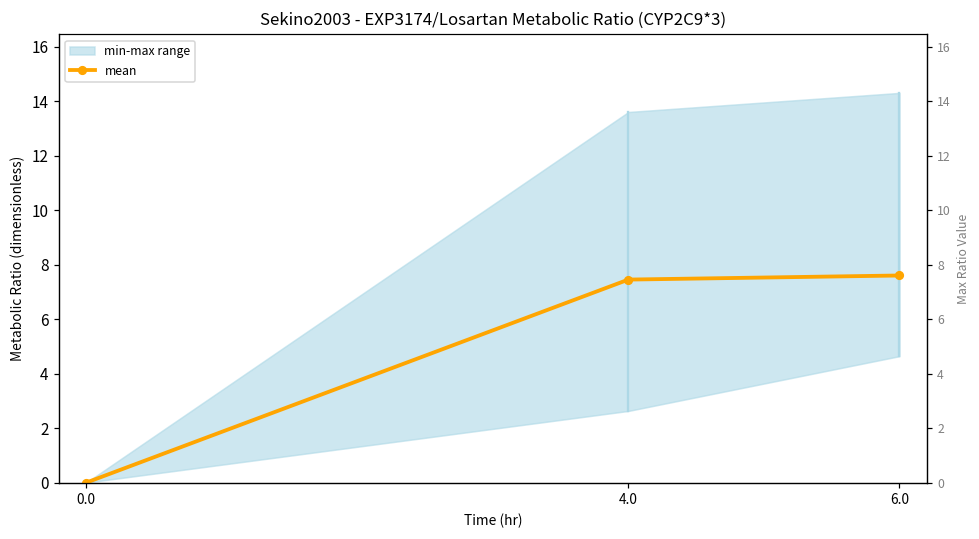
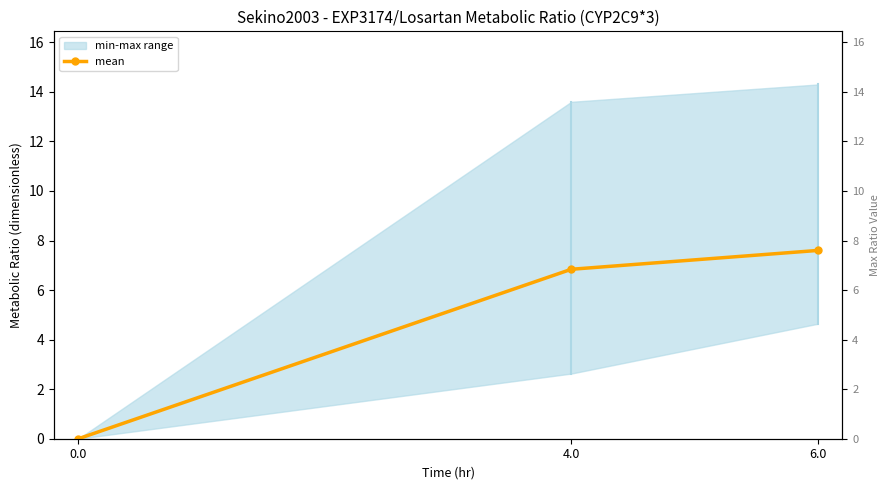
  {
    "mean": {
-     "4.0": 7.5,
+     "4.0": 6.8,
      "6.0": 7.6
    }
  }
